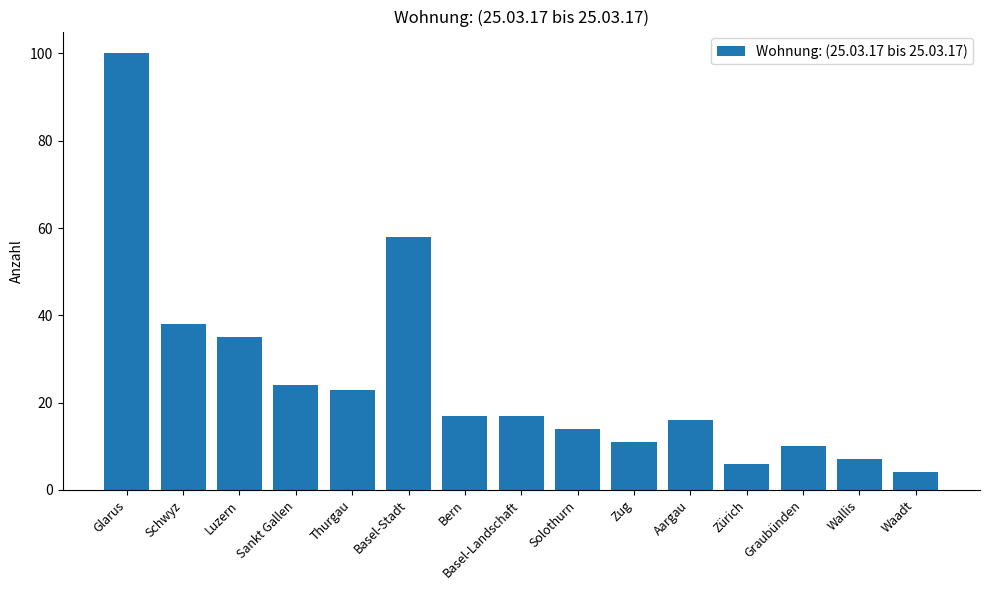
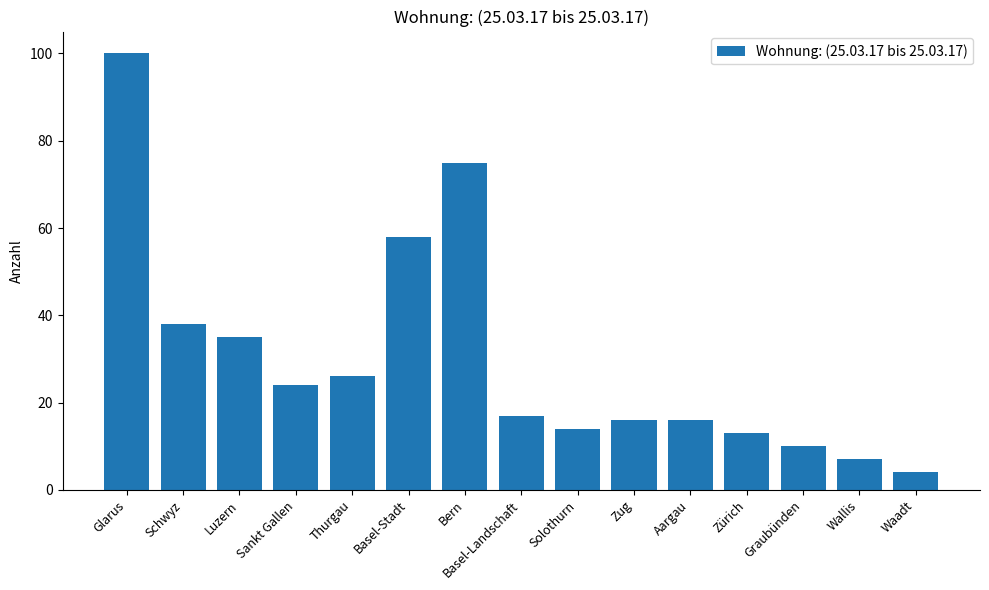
  {
    "Glarus": 100,
    "Schwyz": 38,
    "Luzern": 35,
    "Sankt Gallen": 24,
-   "Thurgau": 23,
+   "Thurgau": 26,
    "Basel-Stadt": 58,
-   "Bern": 17,
+   "Bern": 75,
    "Basel-Landschaft": 17,
    "Solothurn": 14,
-   "Zug": 11,
+   "Zug": 16,
    "Aargau": 16,
-   "Zürich": 6,
+   "Zürich": 13,
    "Graubünden": 10,
    "Wallis": 7,
    "Waadt": 4
  }
